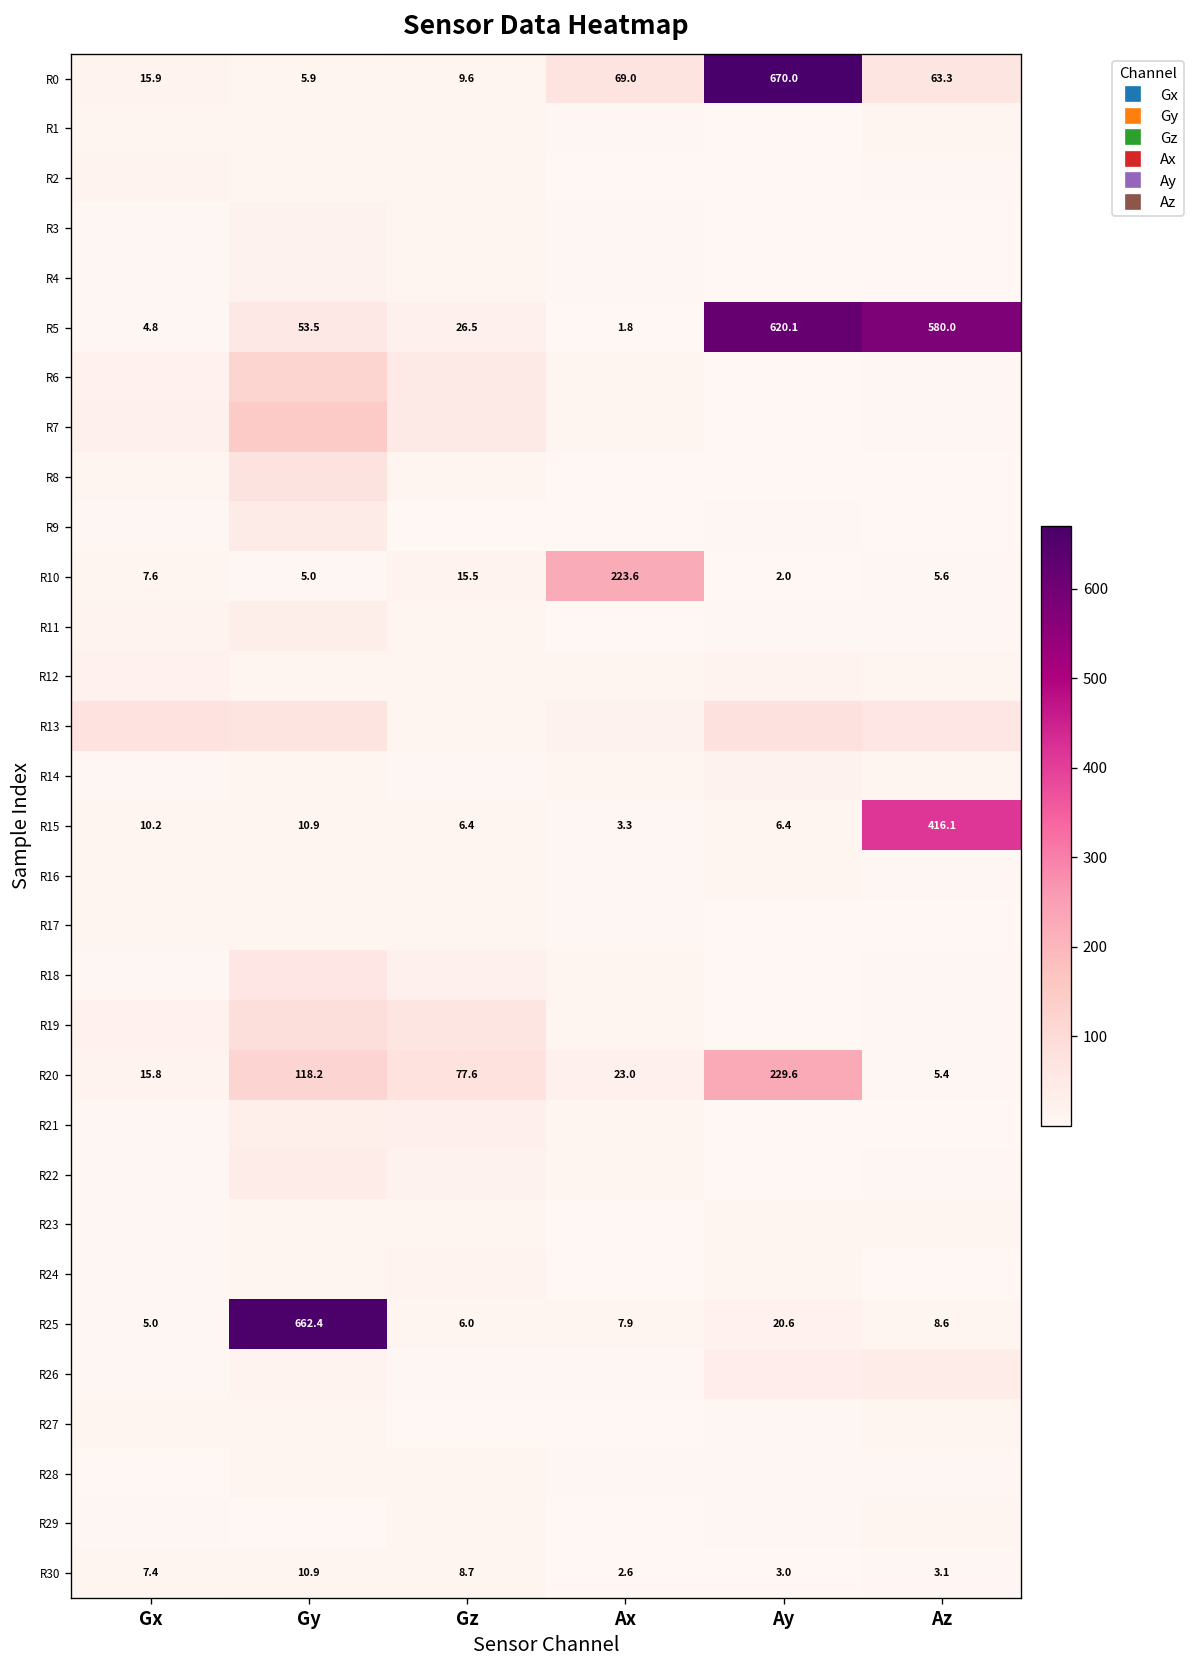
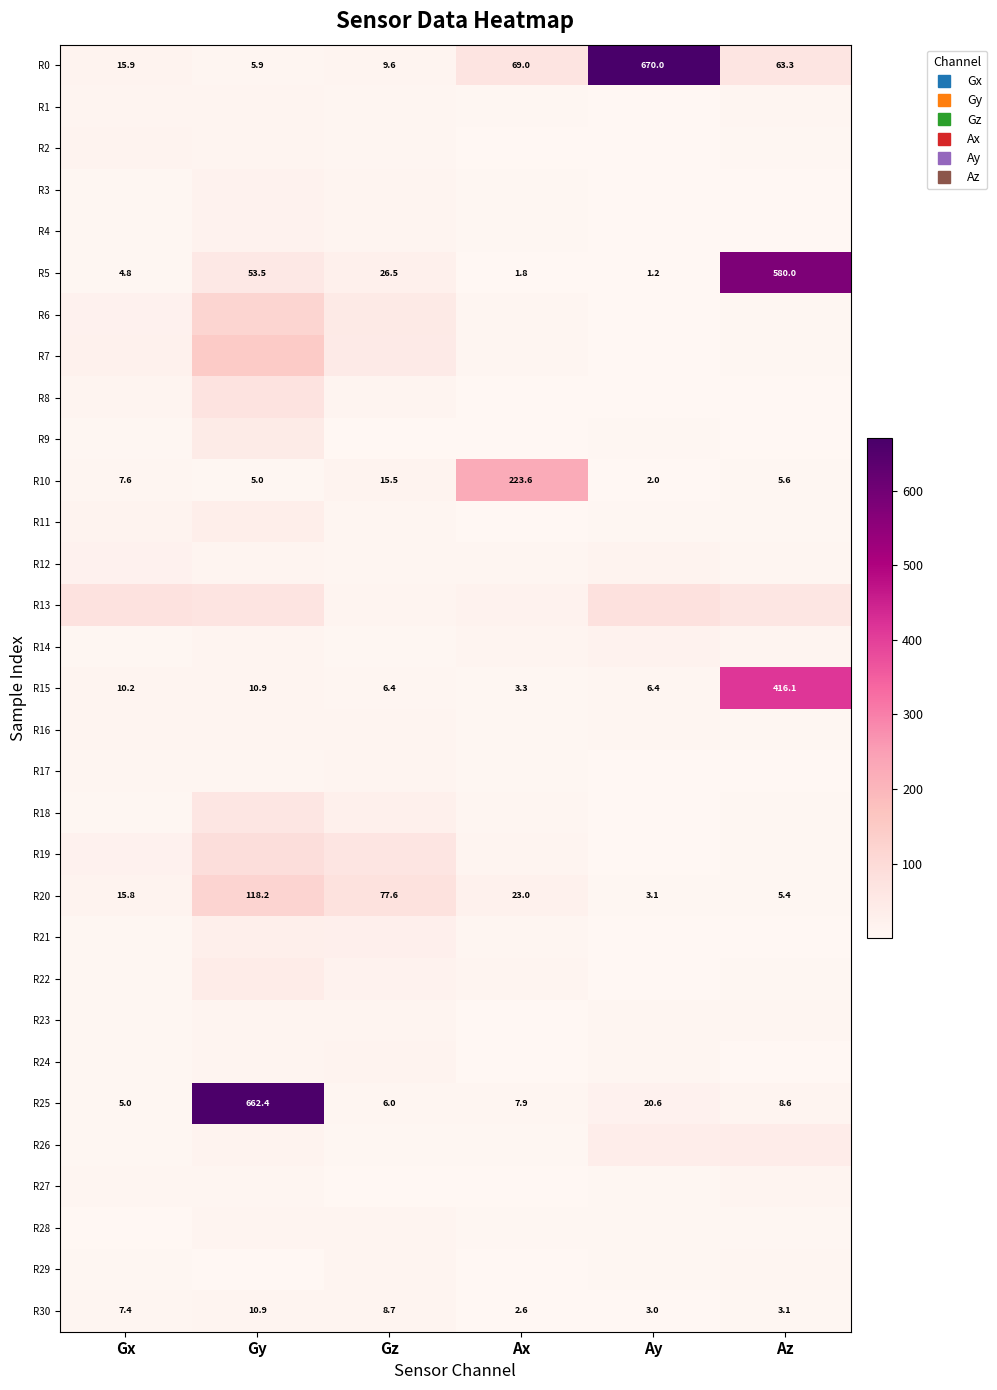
  {
    "R0": {
      "Gx": 15.9,
      "Gy": 5.9,
      "Gz": 9.6,
      "Ax": 69.0,
      "Ay": 670.0,
      "Az": 63.3
    },
    "R5": {
      "Gx": 4.8,
      "Gy": 53.5,
      "Gz": 26.5,
      "Ax": 1.8,
-     "Ay": 620.1,
+     "Ay": 1.2,
      "Az": 580.0
    },
    "R10": {
      "Gx": 7.6,
      "Gy": 5.0,
      "Gz": 15.5,
      "Ax": 223.6,
      "Ay": 2.0,
      "Az": 5.6
    },
    "R15": {
      "Gx": 10.2,
      "Gy": 10.9,
      "Gz": 6.4,
      "Ax": 3.3,
      "Ay": 6.4,
      "Az": 416.1
    },
    "R20": {
      "Gx": 15.8,
      "Gy": 118.2,
      "Gz": 77.6,
      "Ax": 23.0,
-     "Ay": 229.6,
+     "Ay": 3.1,
      "Az": 5.4
    },
    "R25": {
      "Gx": 5.0,
      "Gy": 662.4,
      "Gz": 6.0,
      "Ax": 7.9,
      "Ay": 20.6,
      "Az": 8.6
    },
    "R30": {
      "Gx": 7.4,
      "Gy": 10.9,
      "Gz": 8.7,
      "Ax": 2.6,
      "Ay": 3.0,
      "Az": 3.1
    }
  }
